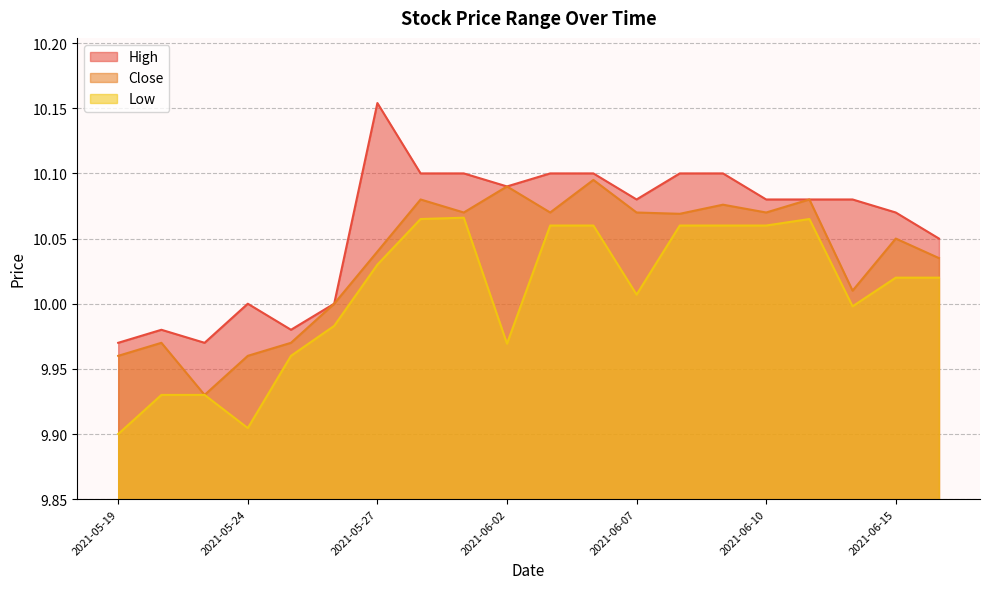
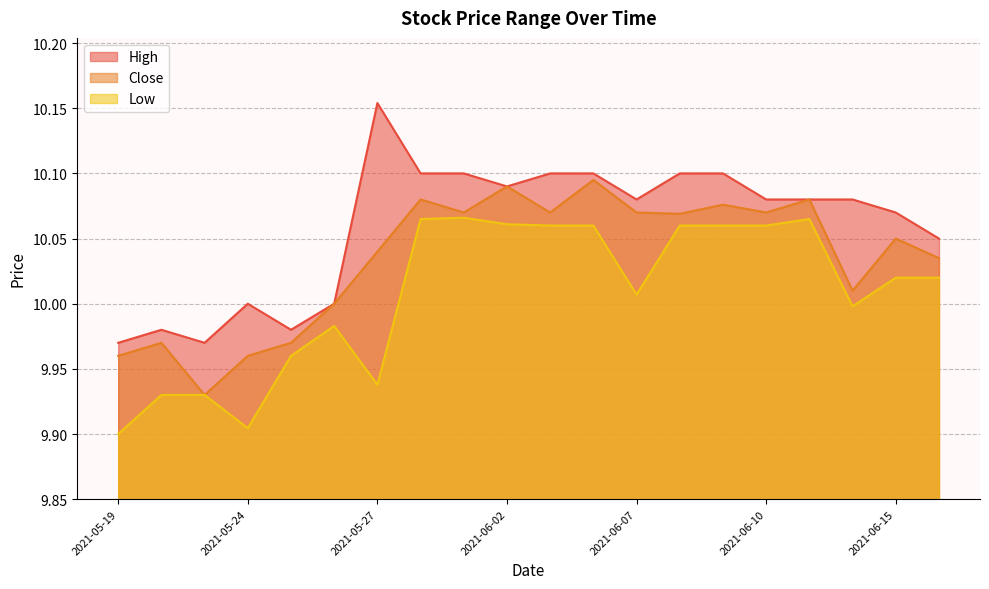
  {
    "Low": {
      "2021-05-19": 9.900,
      "2021-05-24": 9.905,
-     "2021-05-27": 10.030,
-     "2021-06-02": 9.969,
+     "2021-05-27": 9.938,
+     "2021-06-02": 10.061,
      "2021-06-07": 10.007,
      "2021-06-10": 10.060,
      "2021-06-15": 10.020
    }
  }
